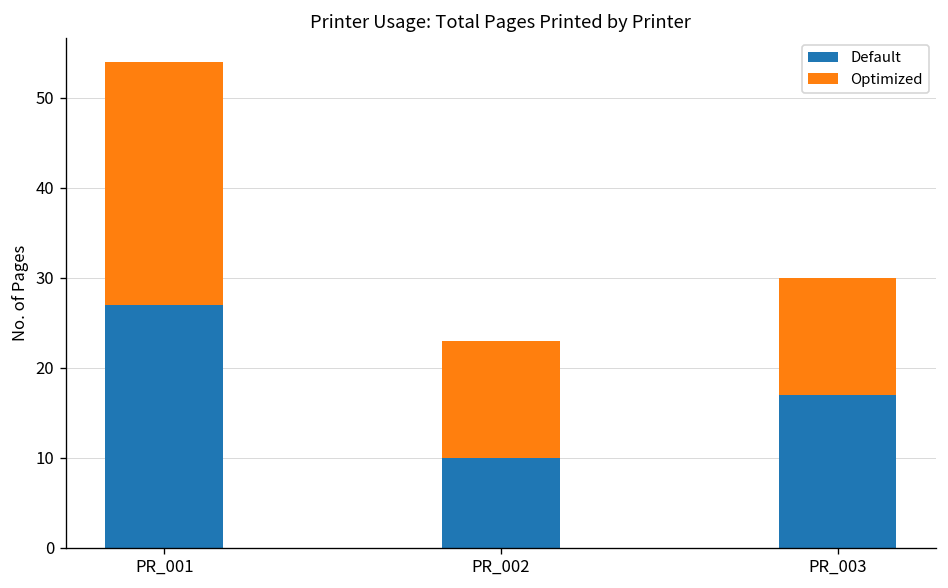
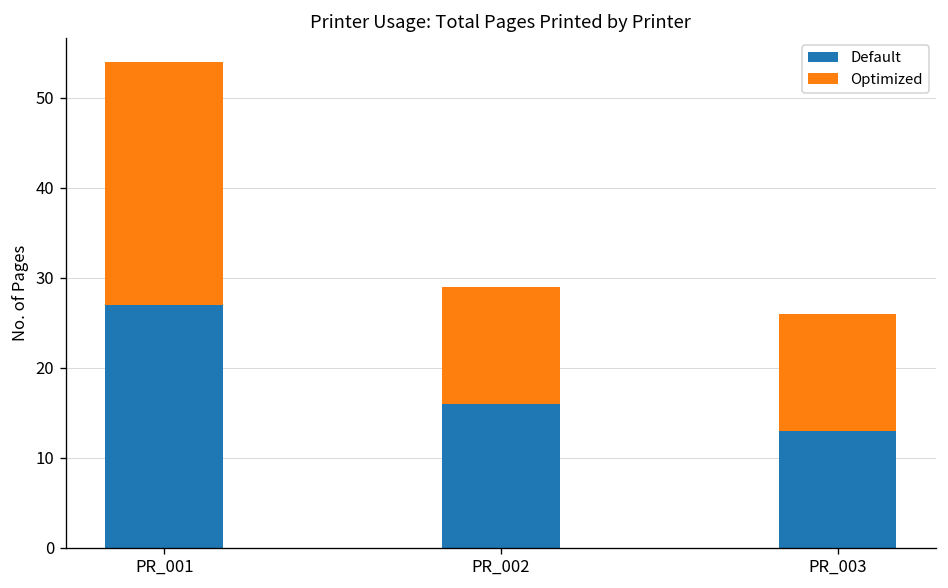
  {
    "Default": {
      "PR_001": 27,
-     "PR_002": 10,
-     "PR_003": 17
+     "PR_002": 16,
+     "PR_003": 13
    },
    "Optimized": {
      "PR_001": 27,
      "PR_002": 13,
      "PR_003": 13
    }
  }
